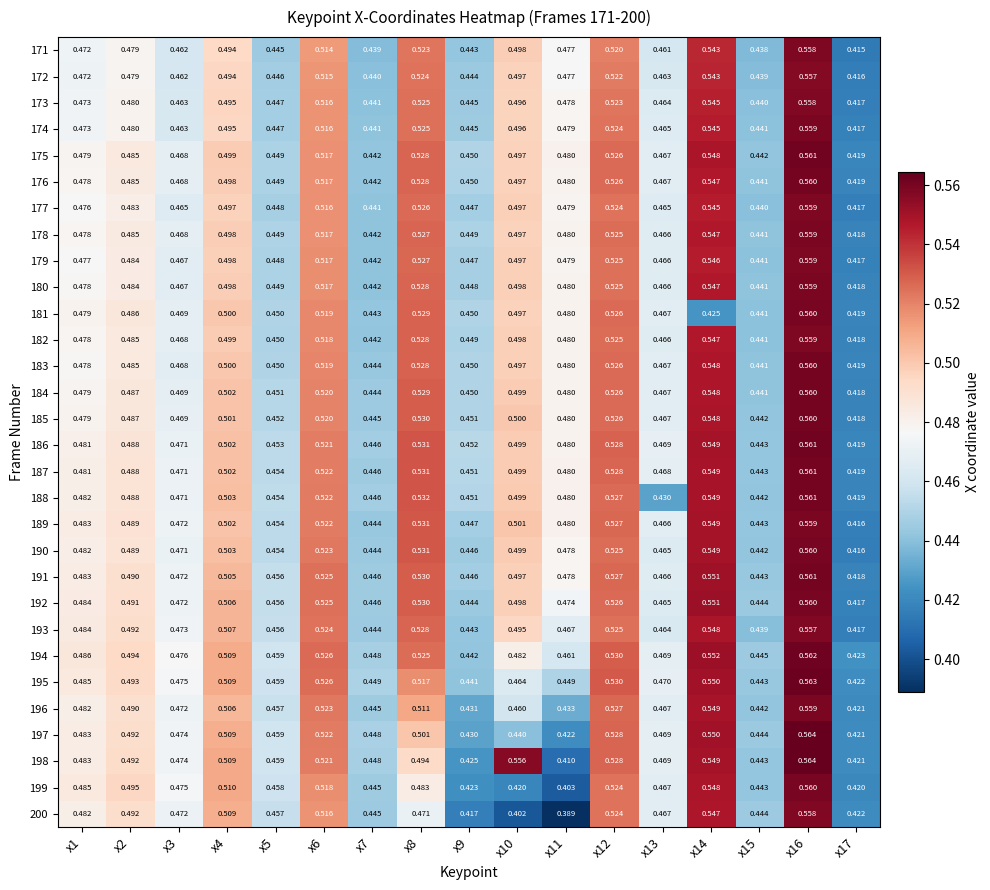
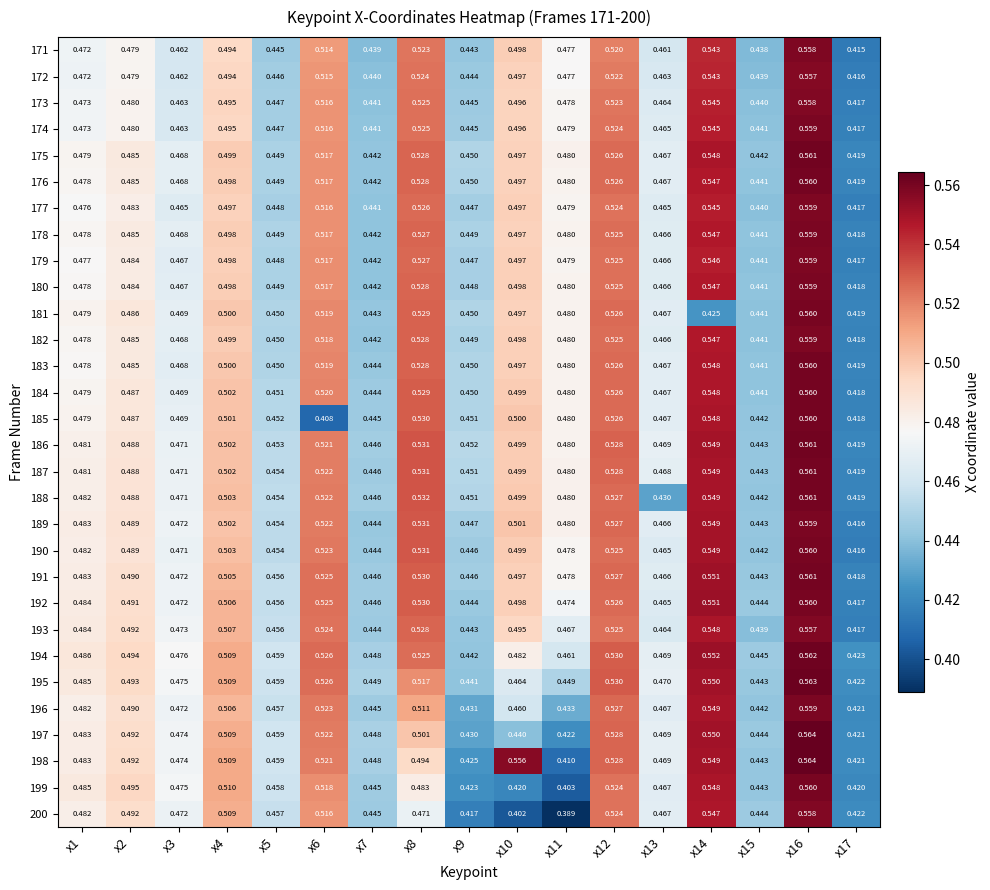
  {
    "185": {
      "x1": 0.479,
      "x2": 0.487,
      "x3": 0.469,
      "x4": 0.501,
      "x5": 0.452,
-     "x6": 0.520,
+     "x6": 0.408,
      "x7": 0.445,
      "x8": 0.530,
      "x9": 0.451,
      "x10": 0.500,
      "x11": 0.480,
      "x12": 0.526,
      "x13": 0.467,
      "x14": 0.548,
      "x15": 0.442,
      "x16": 0.560,
      "x17": 0.418
    }
  }
